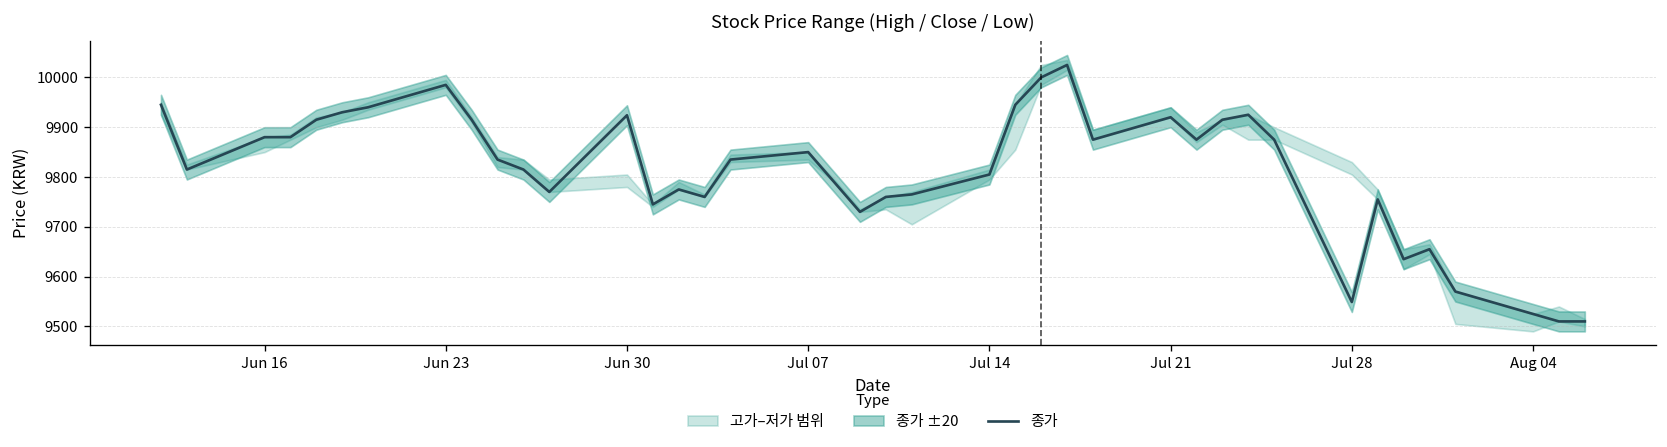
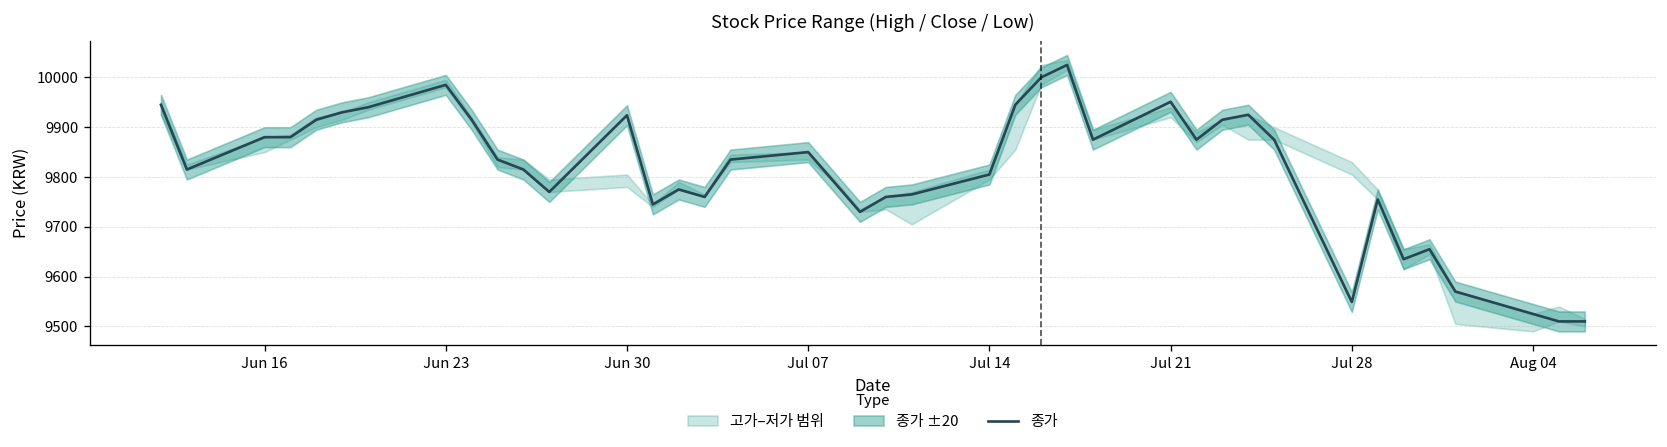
  {
    "종가": {
      "Jun 23": 9990,
      "Jun 30": 9920,
      "Jul 14": 9810,
-     "Jul 21": 9920,
+     "Jul 21": 9950,
      "Jul 28": 9550
    }
  }
